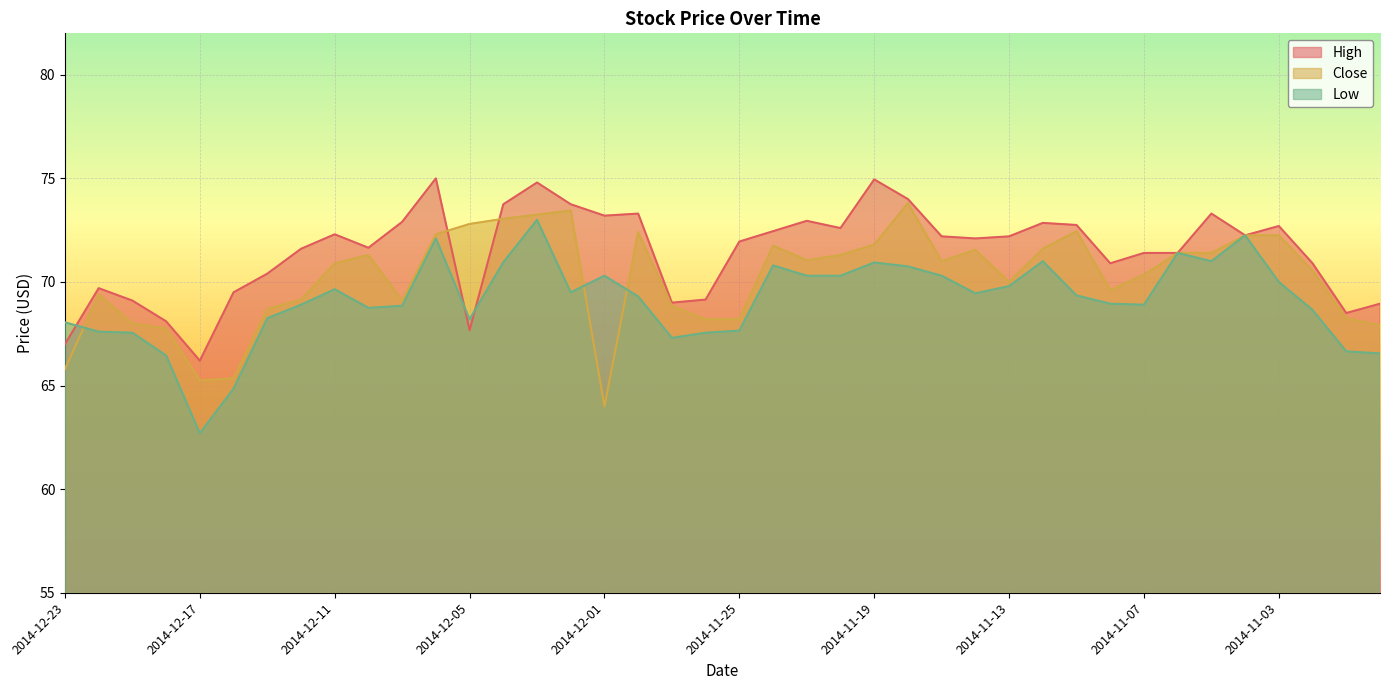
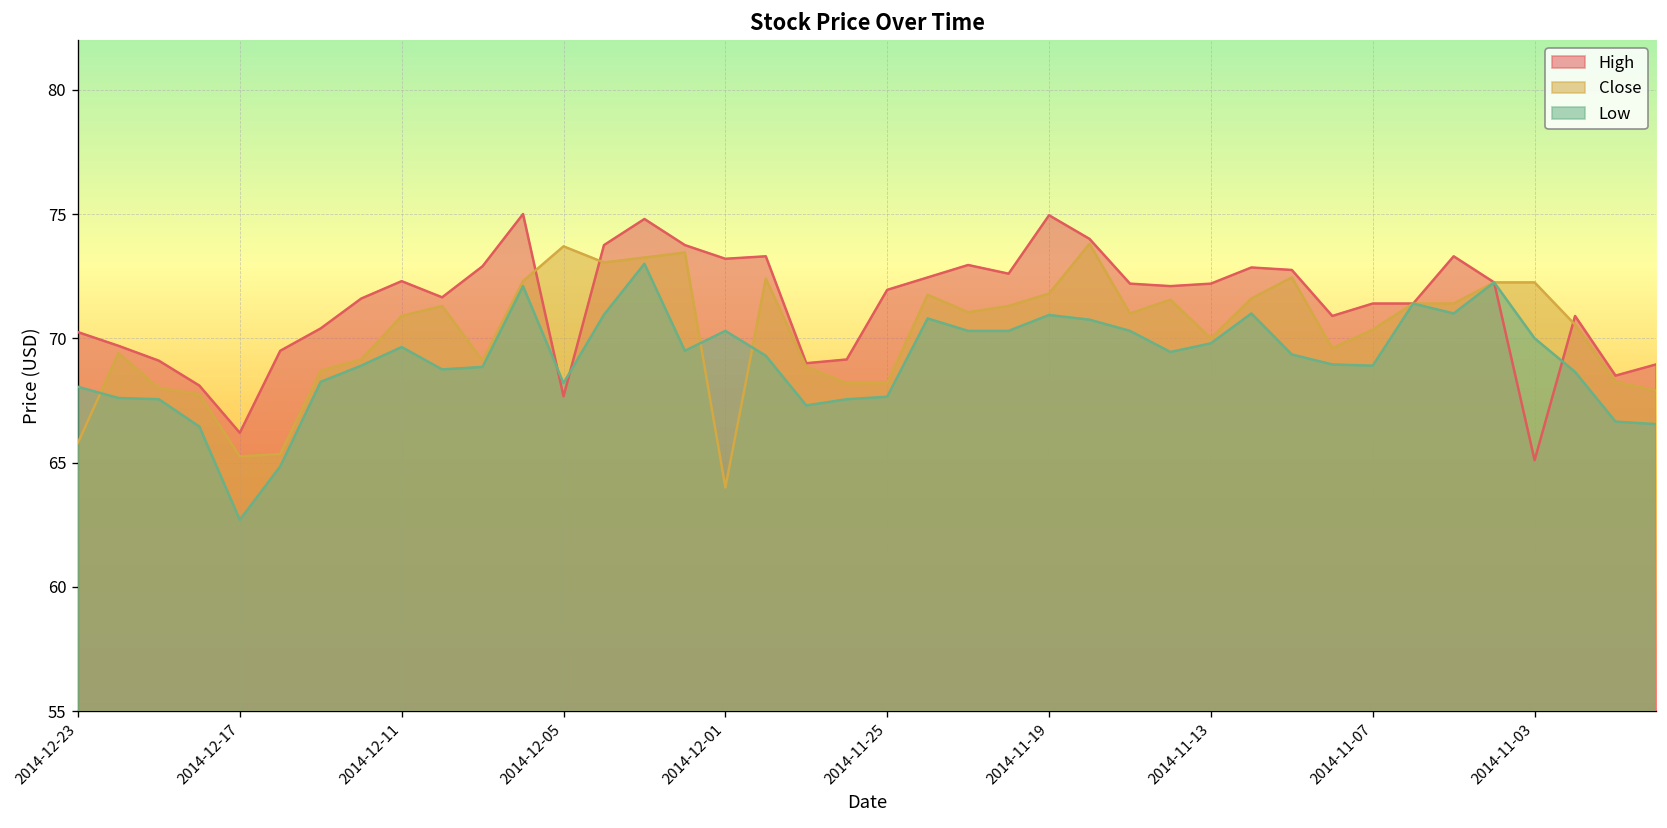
  {
    "High": {
-     "2014-12-23": 67.0,
+     "2014-12-23": 70.3,
      "2014-12-17": 66.2,
      "2014-12-11": 72.3,
      "2014-12-05": 67.7,
      "2014-12-01": 73.2,
      "2014-11-25": 72.0,
      "2014-11-19": 75.0,
      "2014-11-13": 72.2,
      "2014-11-07": 71.4,
-     "2014-11-03": 72.7
+     "2014-11-03": 65.1
    },
    "Close": {
      "2014-12-23": 65.8,
      "2014-12-17": 65.3,
      "2014-12-11": 70.9,
-     "2014-12-05": 72.8,
+     "2014-12-05": 73.7,
      "2014-12-01": 64.0,
      "2014-11-25": 68.2,
      "2014-11-19": 71.8,
      "2014-11-13": 70.0,
      "2014-11-07": 70.4,
      "2014-11-03": 72.3
    },
    "Low": {
      "2014-12-23": 68.1,
      "2014-12-17": 62.7,
      "2014-12-11": 69.7,
      "2014-12-05": 68.2,
      "2014-12-01": 70.3,
      "2014-11-25": 67.7,
      "2014-11-19": 70.9,
      "2014-11-13": 69.8,
      "2014-11-07": 68.9,
      "2014-11-03": 70.0
    }
  }
